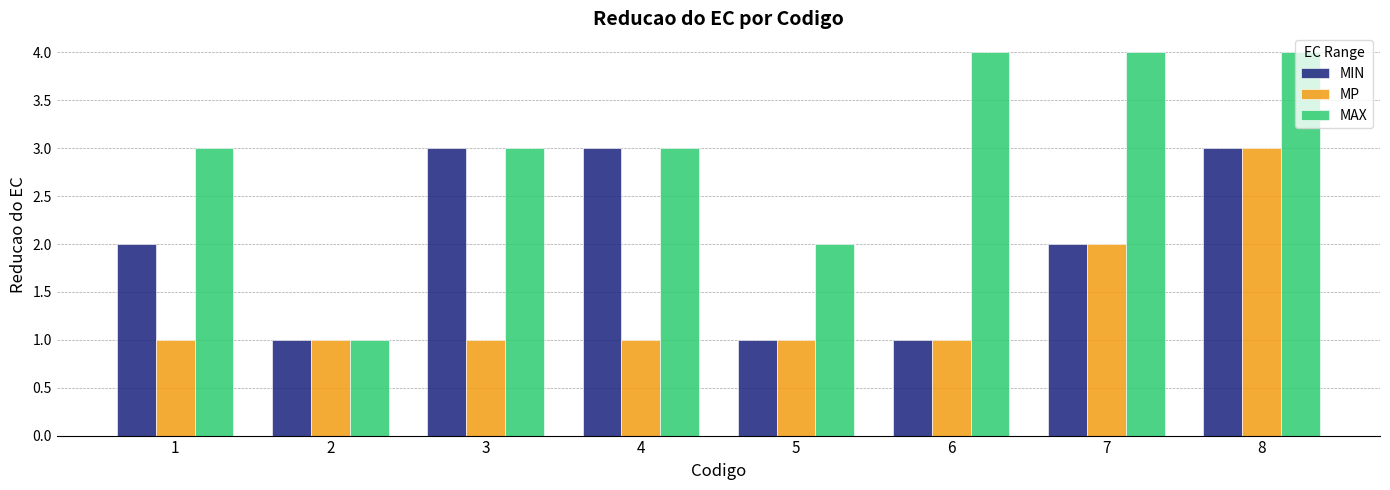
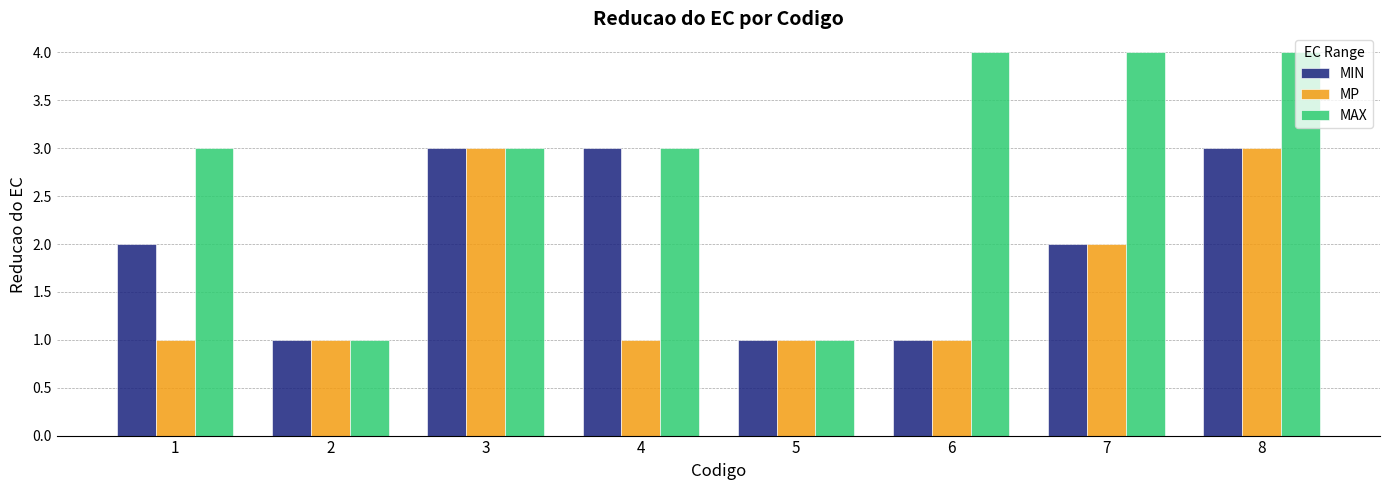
  {
    "MIN": {
      "1": 2,
      "2": 1,
      "3": 3,
      "4": 3,
      "5": 1,
      "6": 1,
      "7": 2,
      "8": 3
    },
    "MP": {
      "1": 1,
      "2": 1,
-     "3": 1,
+     "3": 3,
      "4": 1,
      "5": 1,
      "6": 1,
      "7": 2,
      "8": 3
    },
    "MAX": {
      "1": 3,
      "2": 1,
      "3": 3,
      "4": 3,
-     "5": 2,
+     "5": 1,
      "6": 4,
      "7": 4
    }
  }
